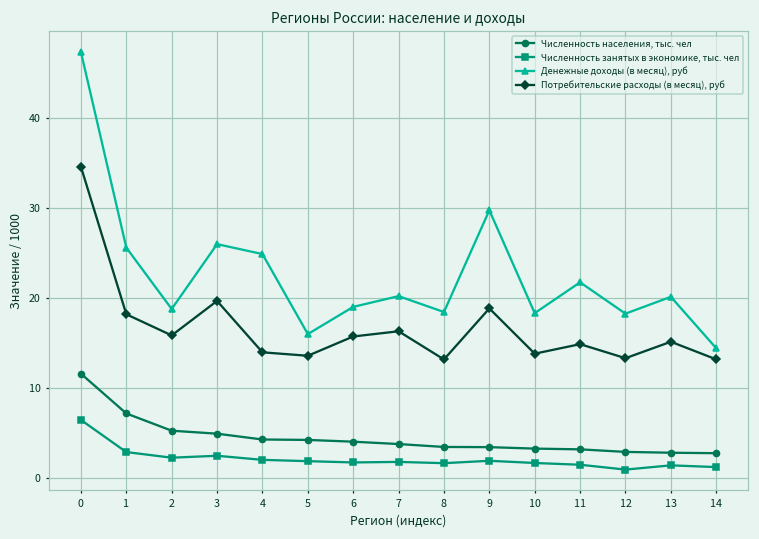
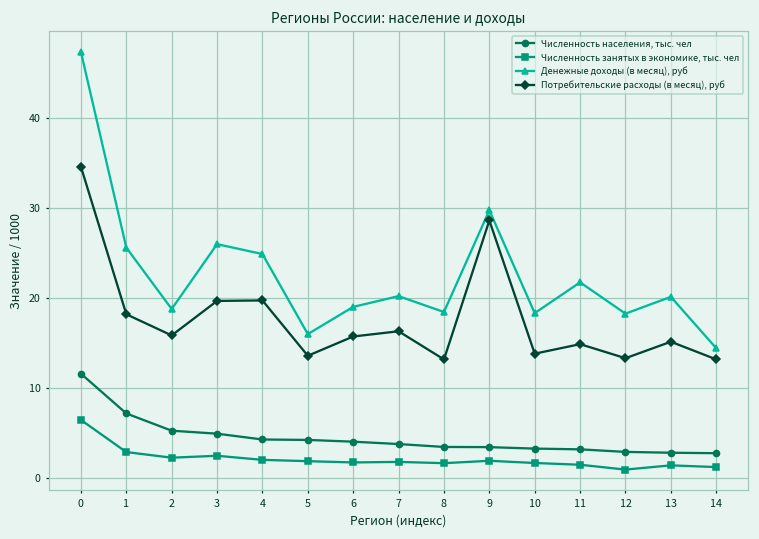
  {
    "Потребительские расходы (в месяц), руб": {
      "0": 35,
      "1": 18,
      "2": 16,
      "3": 20,
-     "4": 14,
+     "4": 20,
      "5": 14,
      "6": 16,
      "7": 16,
      "8": 13,
-     "9": 19,
+     "9": 29,
      "10": 14,
      "11": 15,
      "12": 13,
      "13": 15,
      "14": 13
    }
  }
